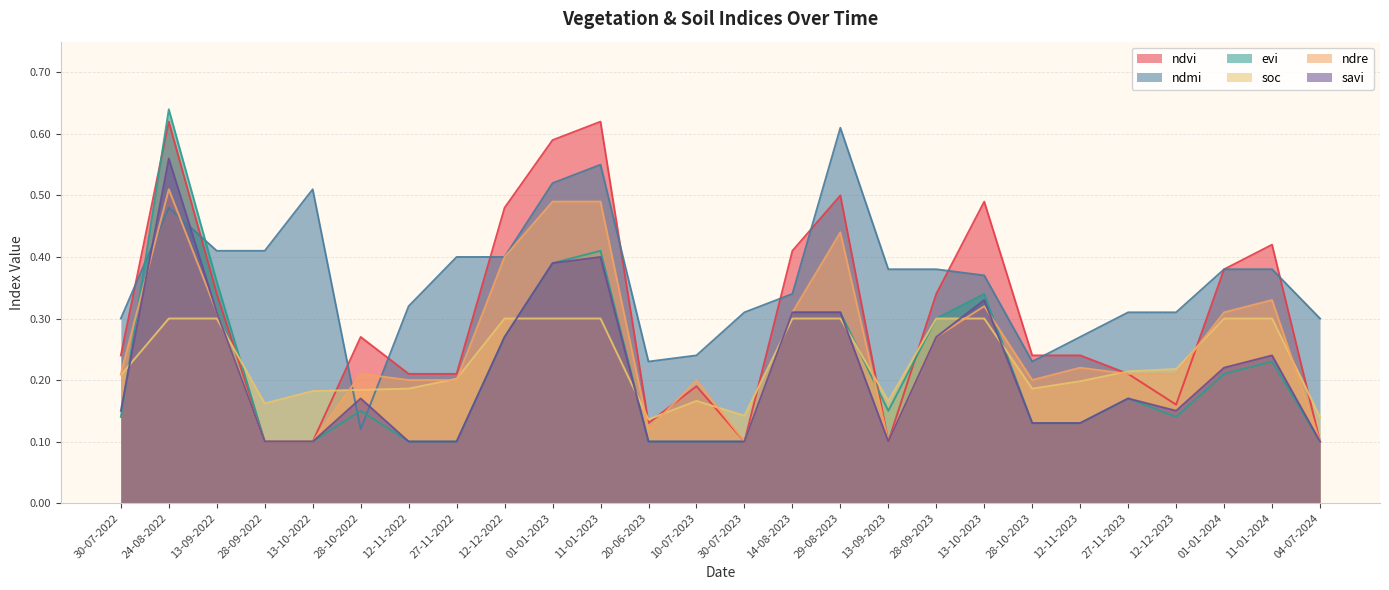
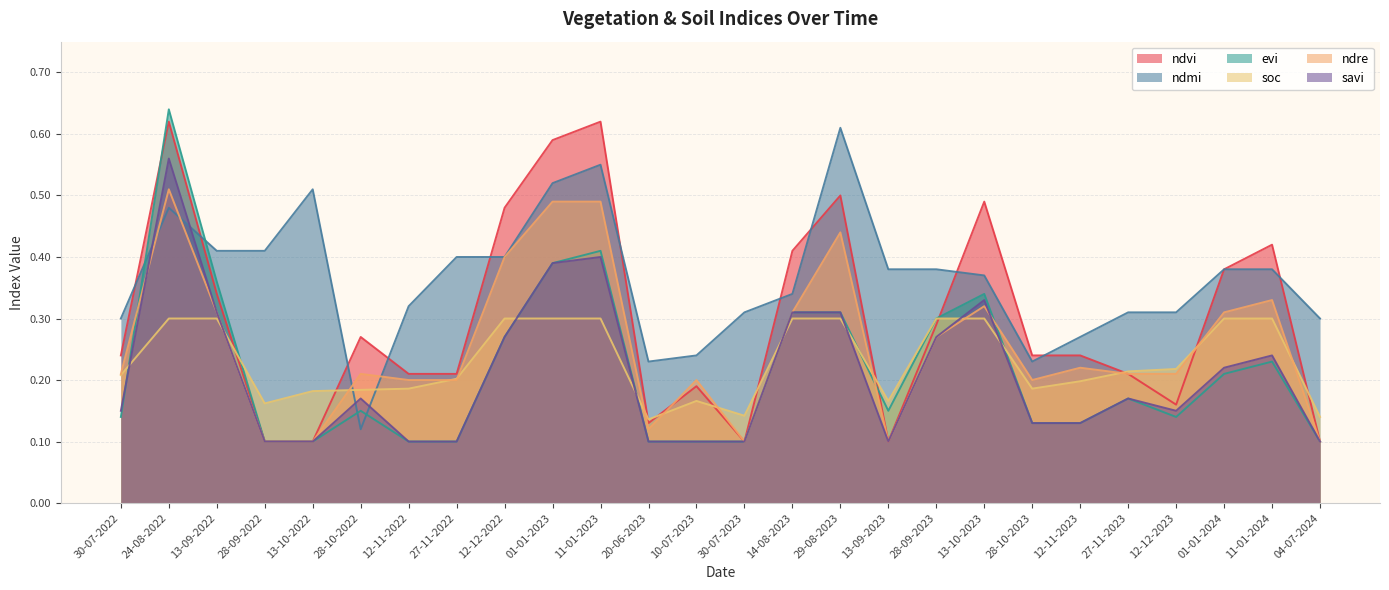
  {
    "ndvi": {
      "30-07-2022": 0.24,
      "24-08-2022": 0.62,
      "13-09-2022": 0.34,
      "28-10-2022": 0.27,
      "12-11-2022": 0.21,
      "27-11-2022": 0.21,
      "12-12-2022": 0.48,
      "01-01-2023": 0.59,
      "11-01-2023": 0.62,
      "20-06-2023": 0.13,
      "10-07-2023": 0.19,
      "14-08-2023": 0.41,
      "29-08-2023": 0.50,
-     "28-09-2023": 0.34,
+     "28-09-2023": 0.29,
      "13-10-2023": 0.49,
      "28-10-2023": 0.24,
      "12-11-2023": 0.24,
      "12-12-2023": 0.16,
      "11-01-2024": 0.42
    }
  }
